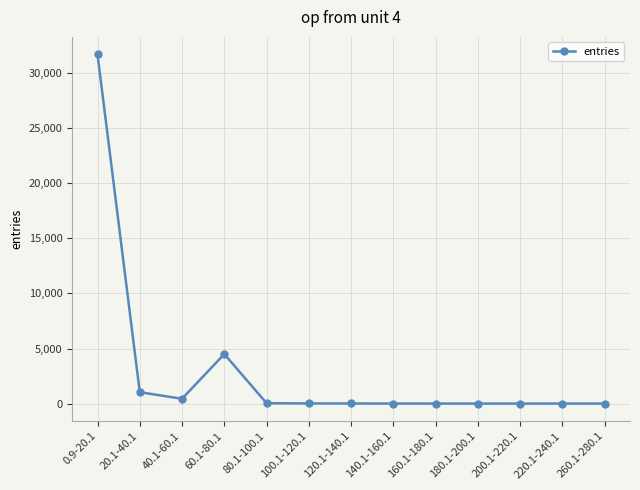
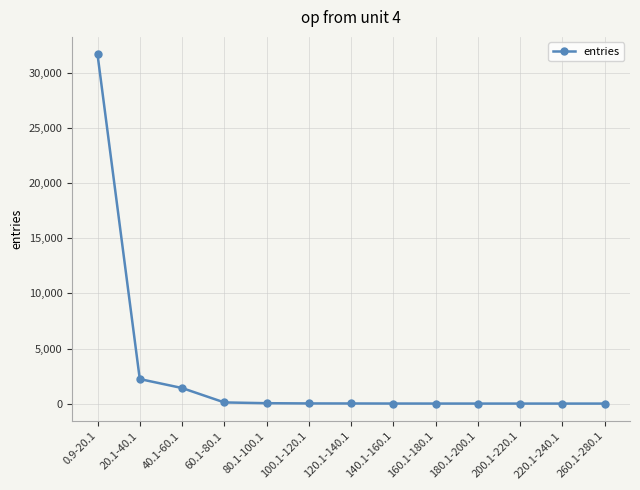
  {
    "0.9-20.1": "31,700",
-   "20.1-40.1": "1,000",
-   "40.1-60.1": "400",
-   "60.1-80.1": "4,500",
+   "20.1-40.1": "2,200",
+   "40.1-60.1": "1,400",
+   "60.1-80.1": "100",
    "80.1-100.1": "0",
    "100.1-120.1": "0",
    "120.1-140.1": "0",
    "140.1-160.1": "0",
    "160.1-180.1": "0",
    "180.1-200.1": "0",
    "200.1-220.1": "0",
    "220.1-240.1": "0",
    "260.1-280.1": "0"
  }
